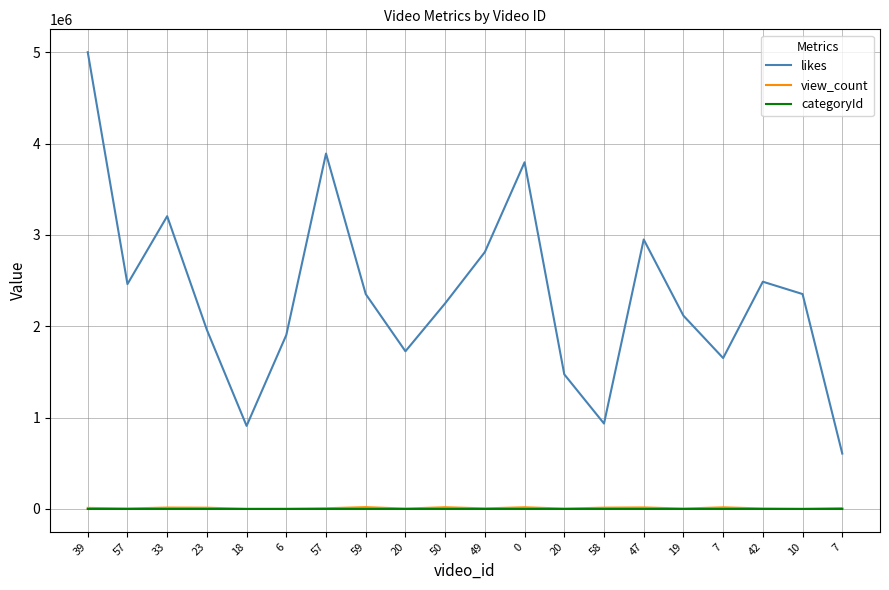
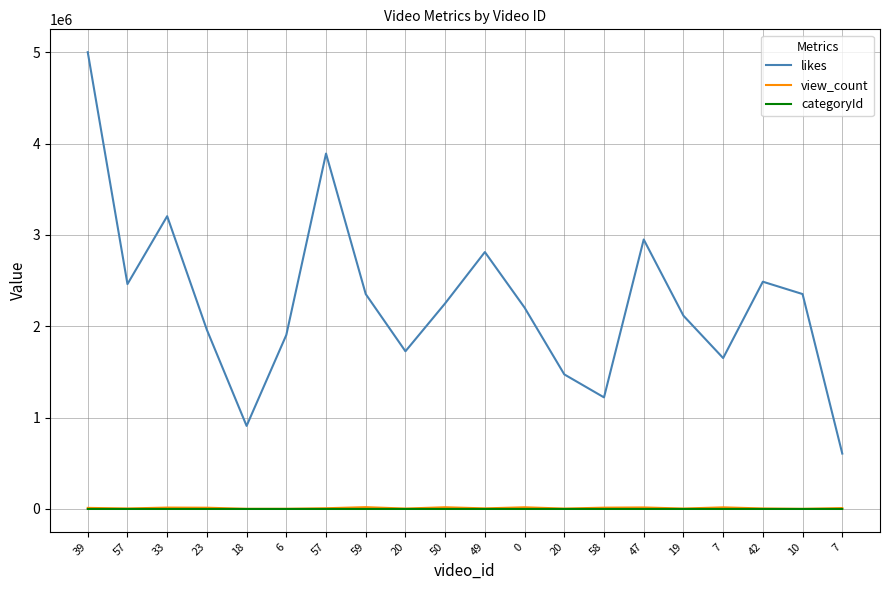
  {
    "likes": {
      "39": 5000000,
      "33": 3200000,
      "23": 2000000,
      "18": 900000,
      "6": 1900000,
      "59": 2400000,
      "50": 2300000,
      "49": 2800000,
-     "0": 3800000,
-     "58": 900000,
+     "0": 2200000,
+     "58": 1200000,
      "47": 2900000,
      "19": 2100000,
      "42": 2500000,
      "10": 2400000
    }
  }
